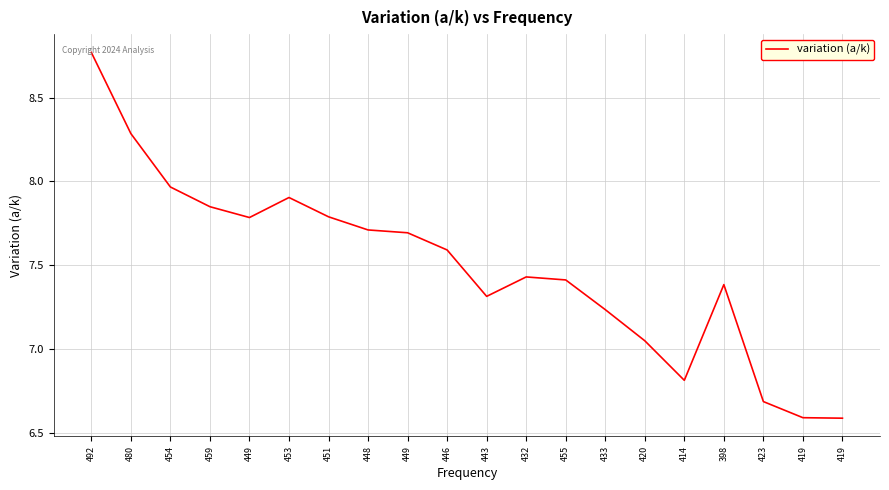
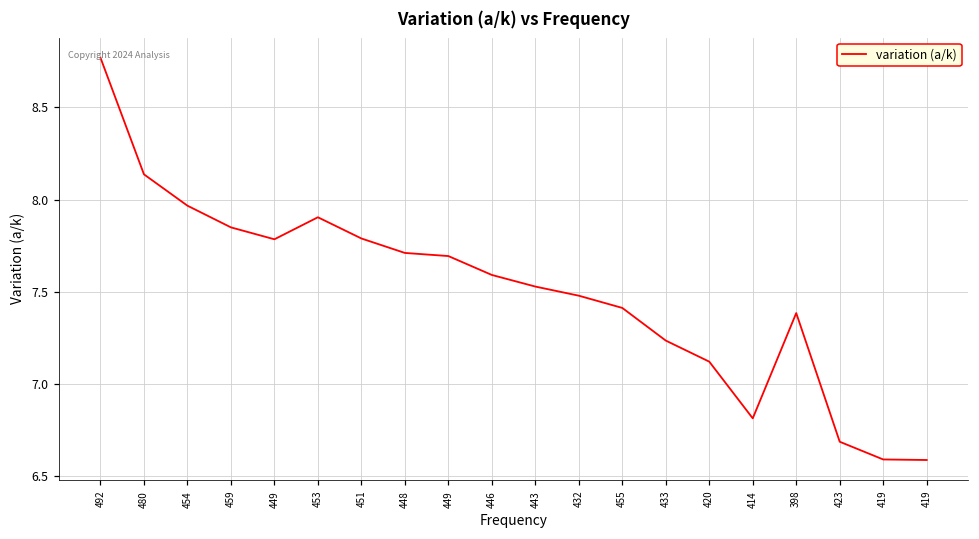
  {
-   "480": 8.29,
+   "480": 8.14,
    "454": 7.97,
    "459": 7.85,
    "453": 7.90,
    "451": 7.79,
    "448": 7.71,
    "446": 7.59,
-   "443": 7.31,
-   "432": 7.43,
+   "443": 7.53,
+   "432": 7.48,
    "455": 7.41,
    "433": 7.23,
-   "420": 7.05,
+   "420": 7.12,
    "414": 6.81,
    "398": 7.38,
    "423": 6.69
  }
